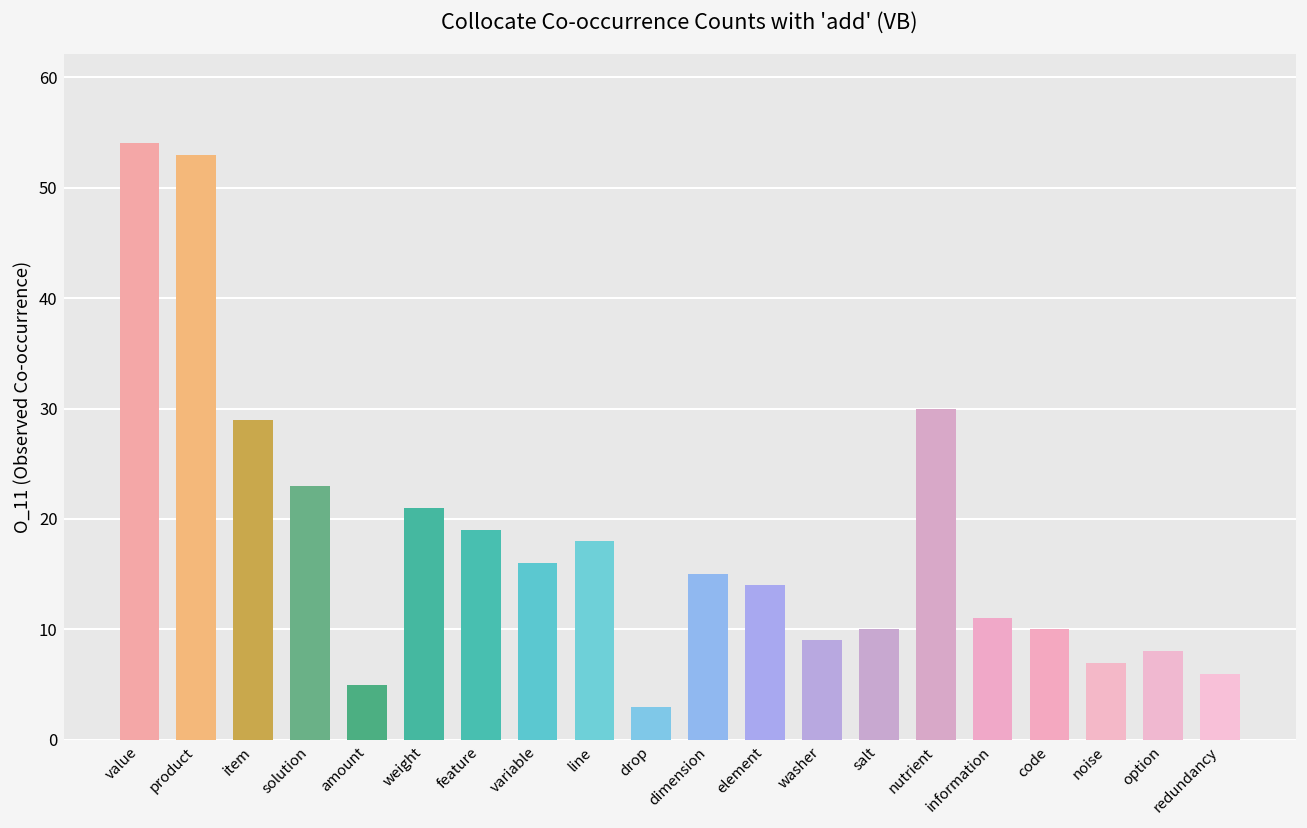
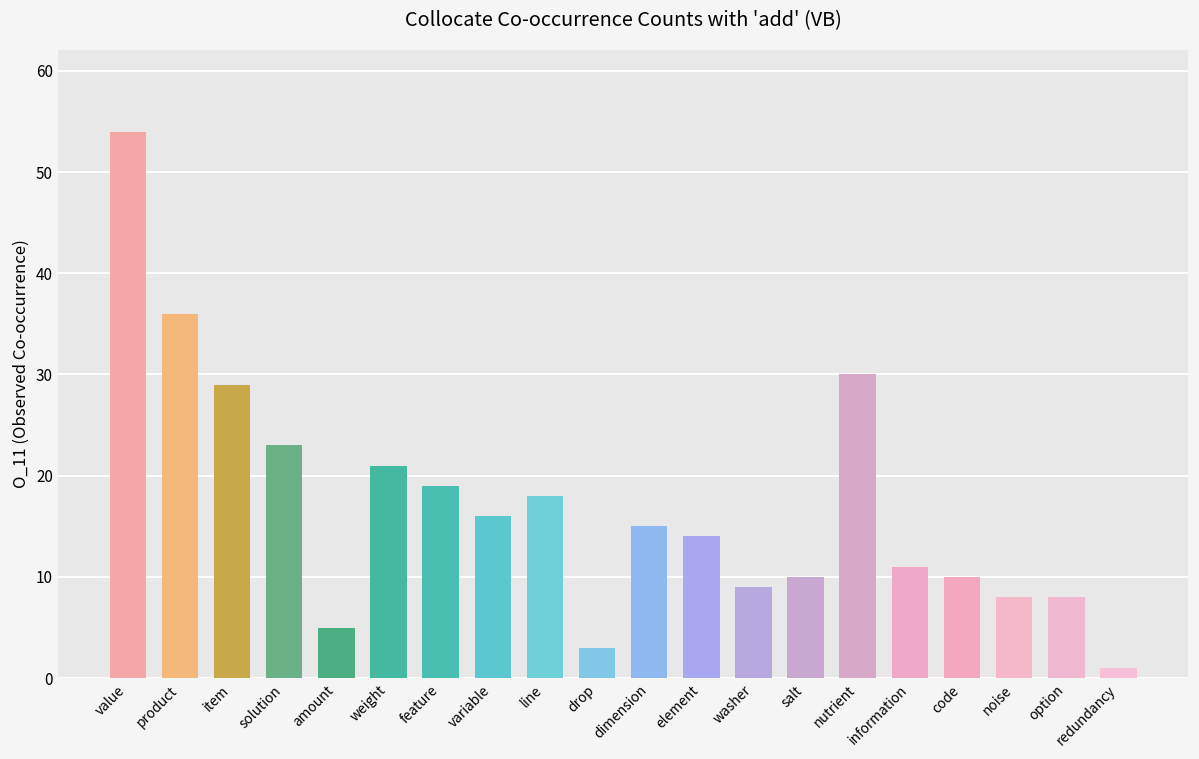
  {
    "value": 54,
-   "product": 53,
+   "product": 36,
    "item": 29,
    "solution": 23,
    "amount": 5,
    "weight": 21,
    "feature": 19,
    "variable": 16,
    "line": 18,
    "drop": 3,
    "dimension": 15,
    "element": 14,
    "washer": 9,
    "salt": 10,
    "nutrient": 30,
    "information": 11,
    "code": 10,
-   "noise": 7,
+   "noise": 8,
    "option": 8,
-   "redundancy": 6
+   "redundancy": 1
  }
